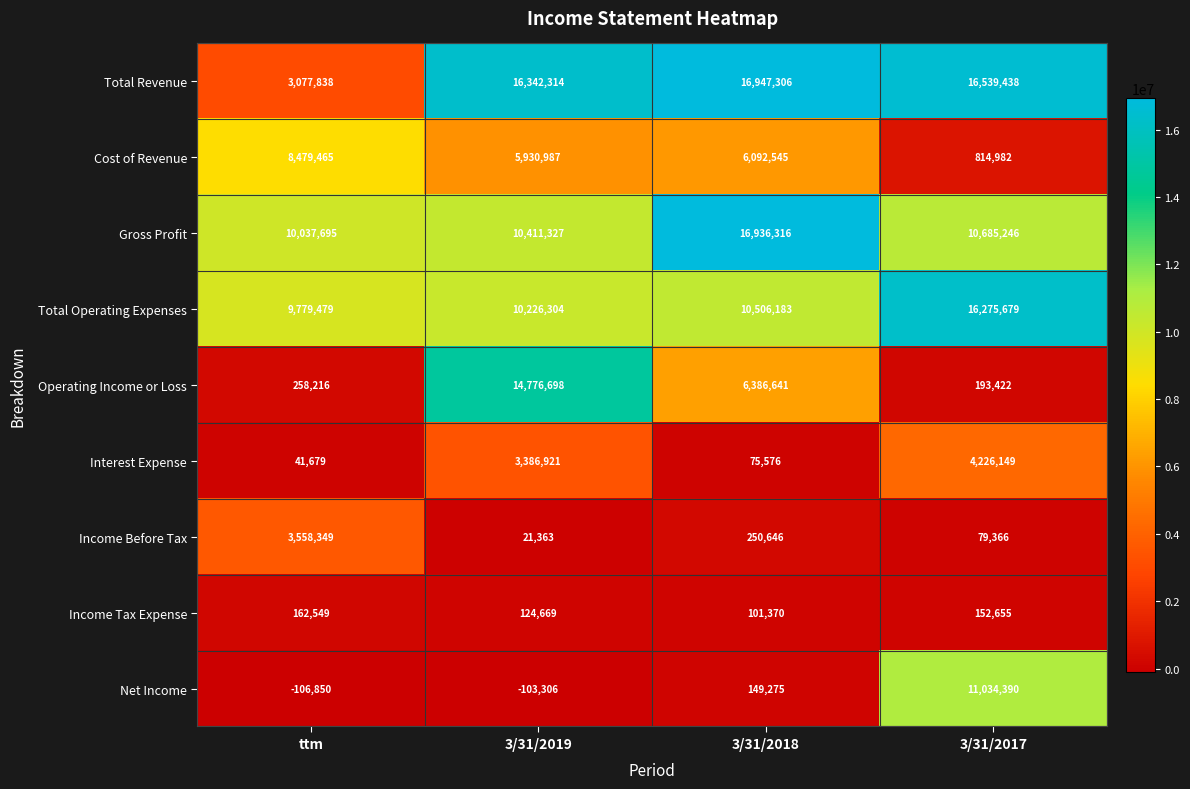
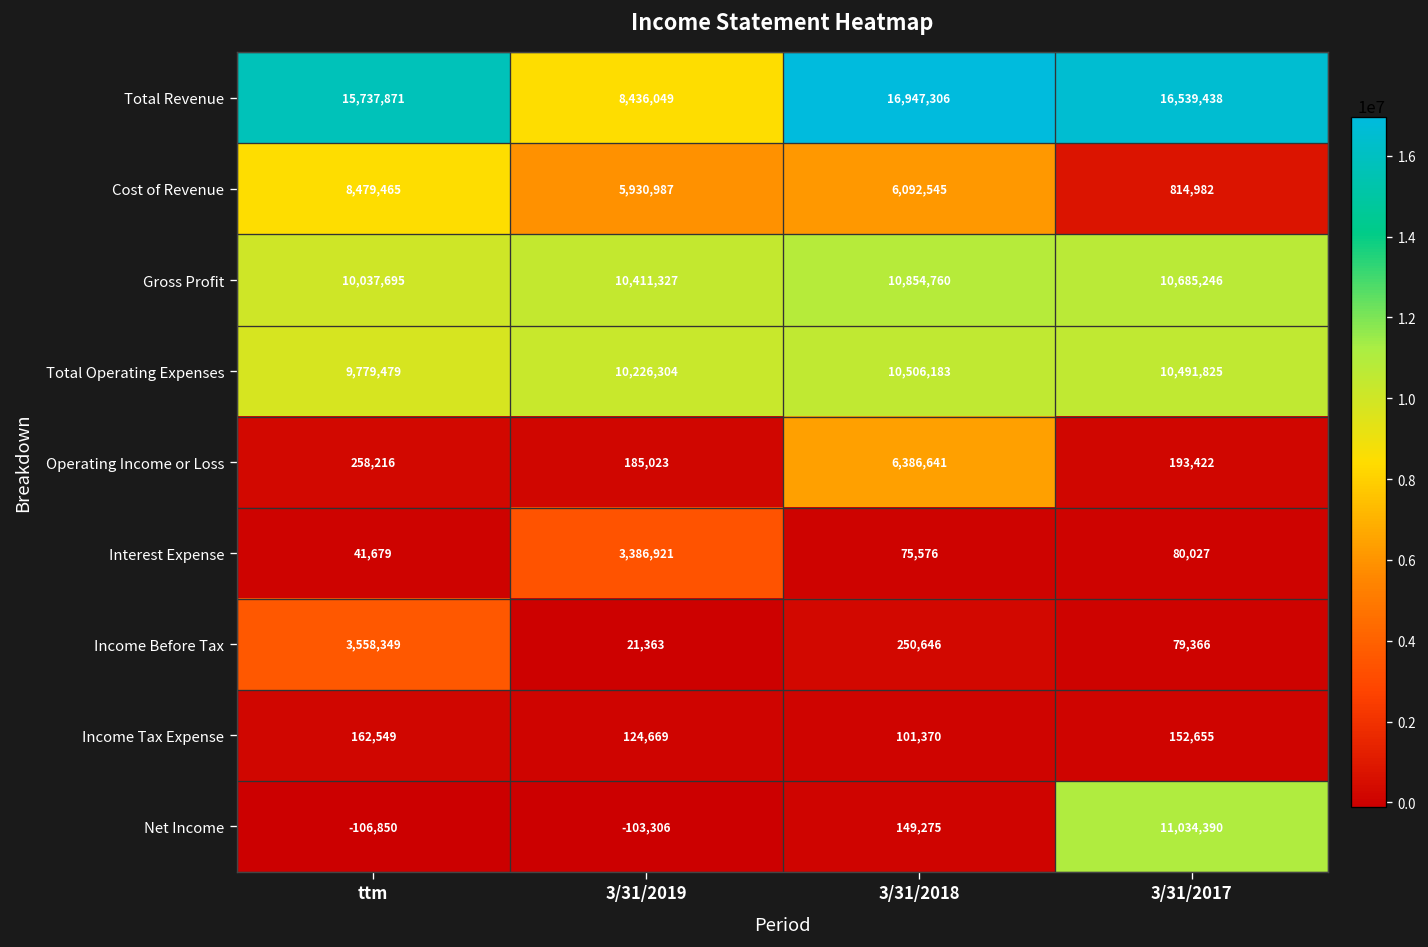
  {
    "Total Revenue": {
-     "ttm": "3,077,838",
-     "3/31/2019": "16,342,314",
+     "ttm": "15,737,871",
+     "3/31/2019": "8,436,049",
      "3/31/2018": "16,947,306",
      "3/31/2017": "16,539,438"
    },
    "Cost of Revenue": {
      "ttm": "8,479,465",
      "3/31/2019": "5,930,987",
      "3/31/2018": "6,092,545",
      "3/31/2017": "814,982"
    },
    "Gross Profit": {
      "ttm": "10,037,695",
      "3/31/2019": "10,411,327",
-     "3/31/2018": "16,936,316",
+     "3/31/2018": "10,854,760",
      "3/31/2017": "10,685,246"
    },
    "Total Operating Expenses": {
      "ttm": "9,779,479",
      "3/31/2019": "10,226,304",
      "3/31/2018": "10,506,183",
-     "3/31/2017": "16,275,679"
+     "3/31/2017": "10,491,825"
    },
    "Operating Income or Loss": {
      "ttm": "258,216",
-     "3/31/2019": "14,776,698",
+     "3/31/2019": "185,023",
      "3/31/2018": "6,386,641",
      "3/31/2017": "193,422"
    },
    "Interest Expense": {
      "ttm": "41,679",
      "3/31/2019": "3,386,921",
      "3/31/2018": "75,576",
-     "3/31/2017": "4,226,149"
+     "3/31/2017": "80,027"
    },
    "Income Before Tax": {
      "ttm": "3,558,349",
      "3/31/2019": "21,363",
      "3/31/2018": "250,646",
      "3/31/2017": "79,366"
    },
    "Income Tax Expense": {
      "ttm": "162,549",
      "3/31/2019": "124,669",
      "3/31/2018": "101,370",
      "3/31/2017": "152,655"
    },
    "Net Income": {
      "ttm": "-106,850",
      "3/31/2019": "-103,306",
      "3/31/2018": "149,275",
      "3/31/2017": "11,034,390"
    }
  }
